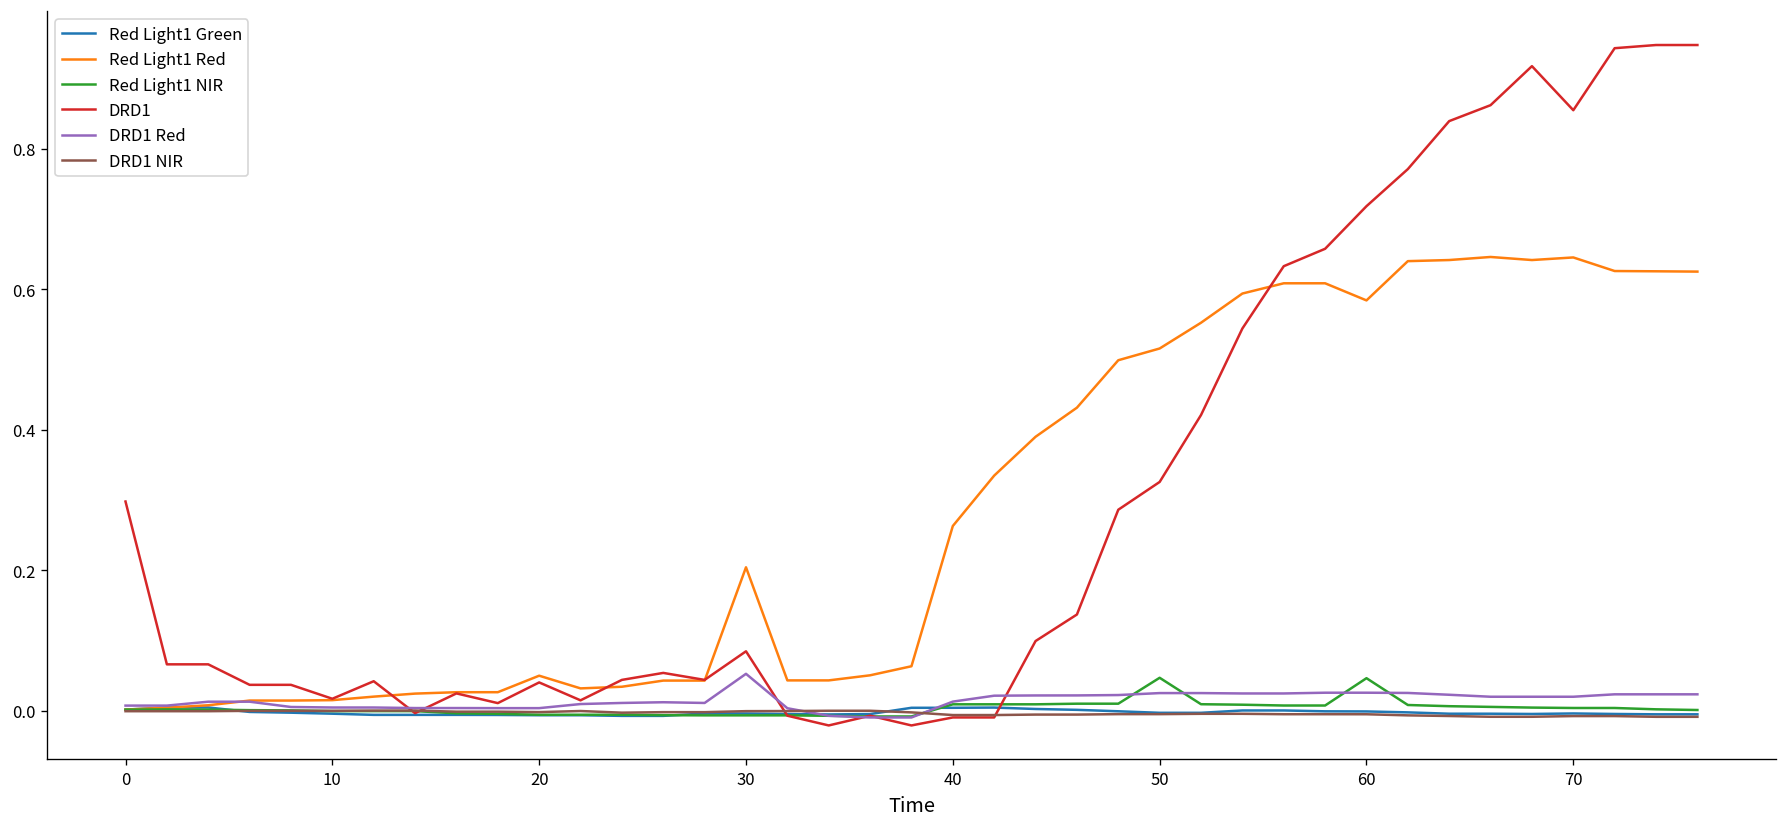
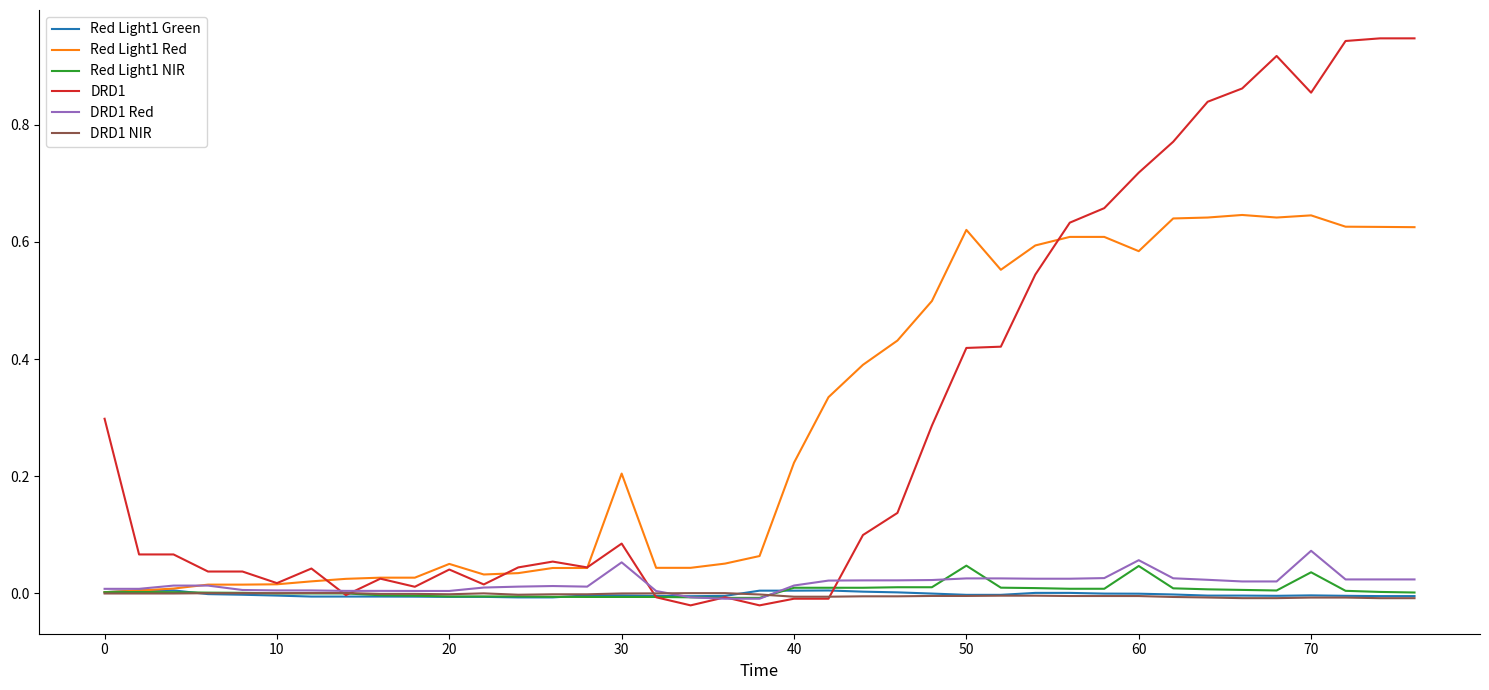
  {
    "Red Light1 Green": {
      "40": 0.00
    },
    "Red Light1 Red": {
      "20": 0.05,
      "30": 0.20,
-     "40": 0.26,
-     "50": 0.52,
+     "40": 0.22,
+     "50": 0.62,
      "60": 0.58,
      "70": 0.65
    },
    "Red Light1 NIR": {
      "50": 0.05,
      "60": 0.05,
-     "70": 0.00
+     "70": 0.04
    },
    "DRD1": {
      "0": 0.30,
      "20": 0.04,
      "30": 0.08,
-     "50": 0.33,
+     "50": 0.42,
      "60": 0.72,
      "70": 0.86
    },
    "DRD1 Red": {
      "0": 0.01,
      "10": 0.00,
      "20": 0.00,
      "30": 0.05,
      "50": 0.03,
-     "60": 0.03,
-     "70": 0.02
+     "60": 0.06,
+     "70": 0.07
    }
  }
